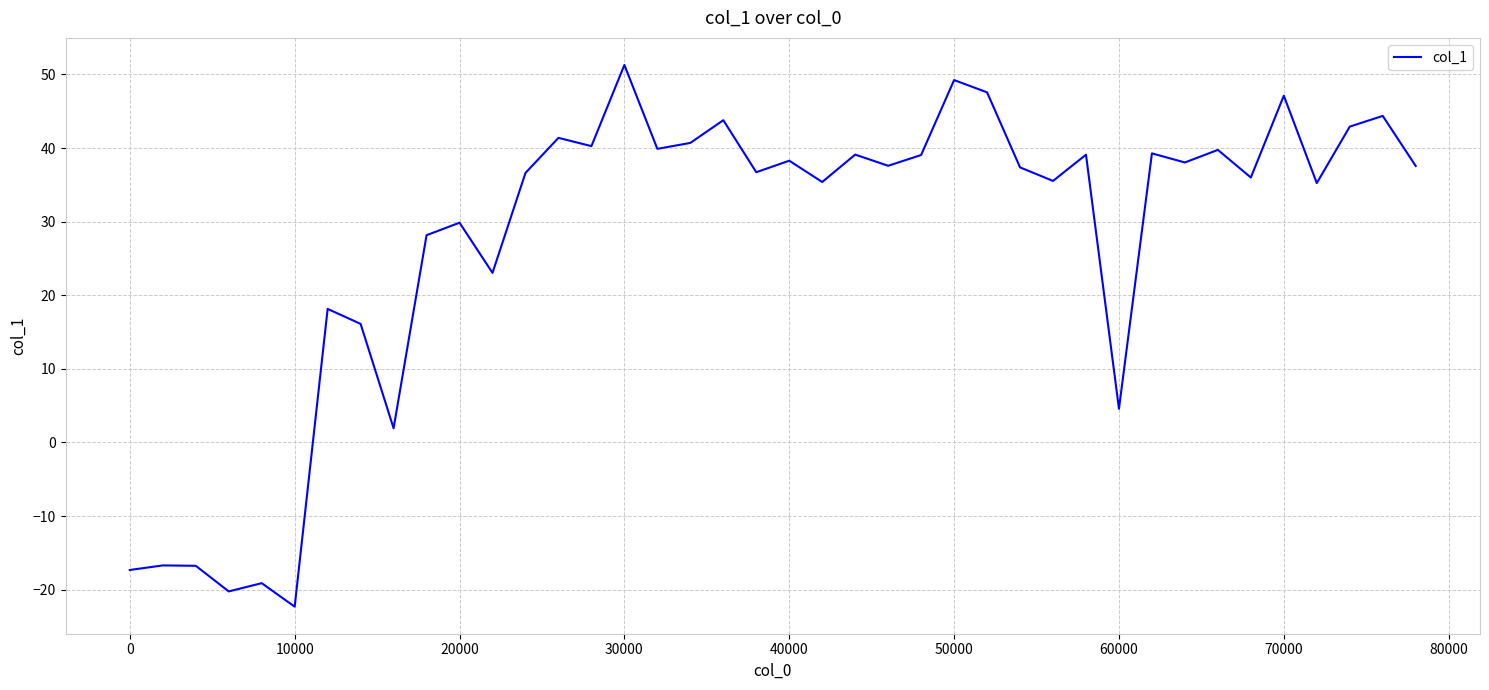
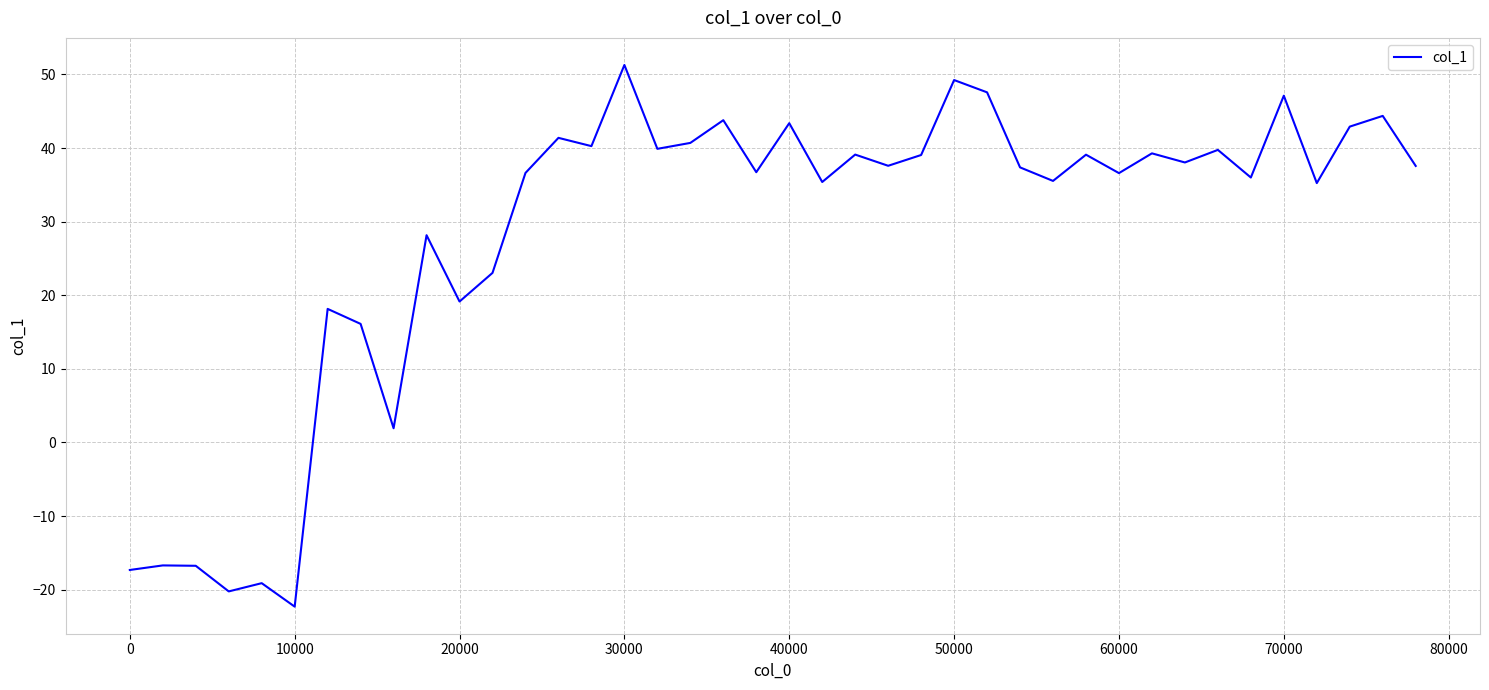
  {
    "0": -17,
    "10000": -22,
-   "20000": 30,
+   "20000": 19,
    "30000": 51,
-   "40000": 38,
+   "40000": 43,
    "50000": 49,
-   "60000": 5,
+   "60000": 37,
    "70000": 47
  }
